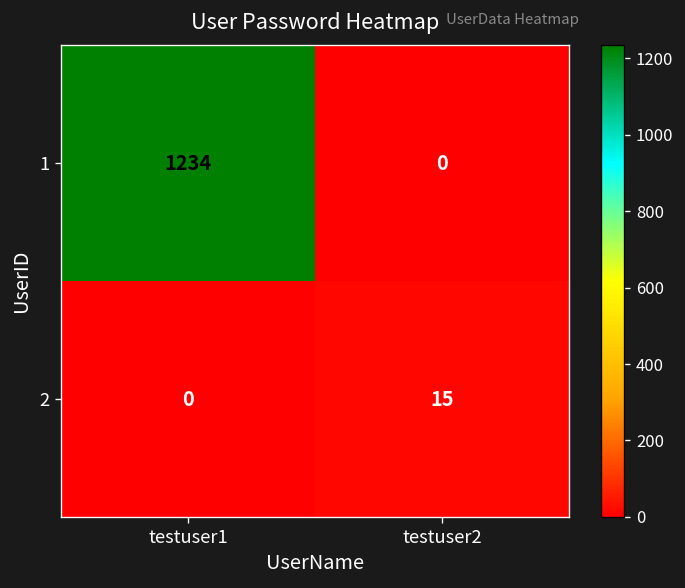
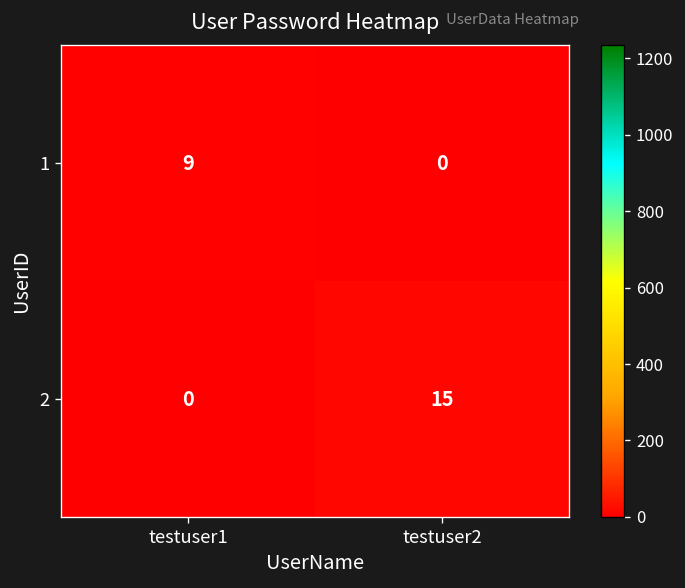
  {
    "1": {
-     "testuser1": 1234,
+     "testuser1": 9,
      "testuser2": 0
    },
    "2": {
      "testuser1": 0,
      "testuser2": 15
    }
  }
